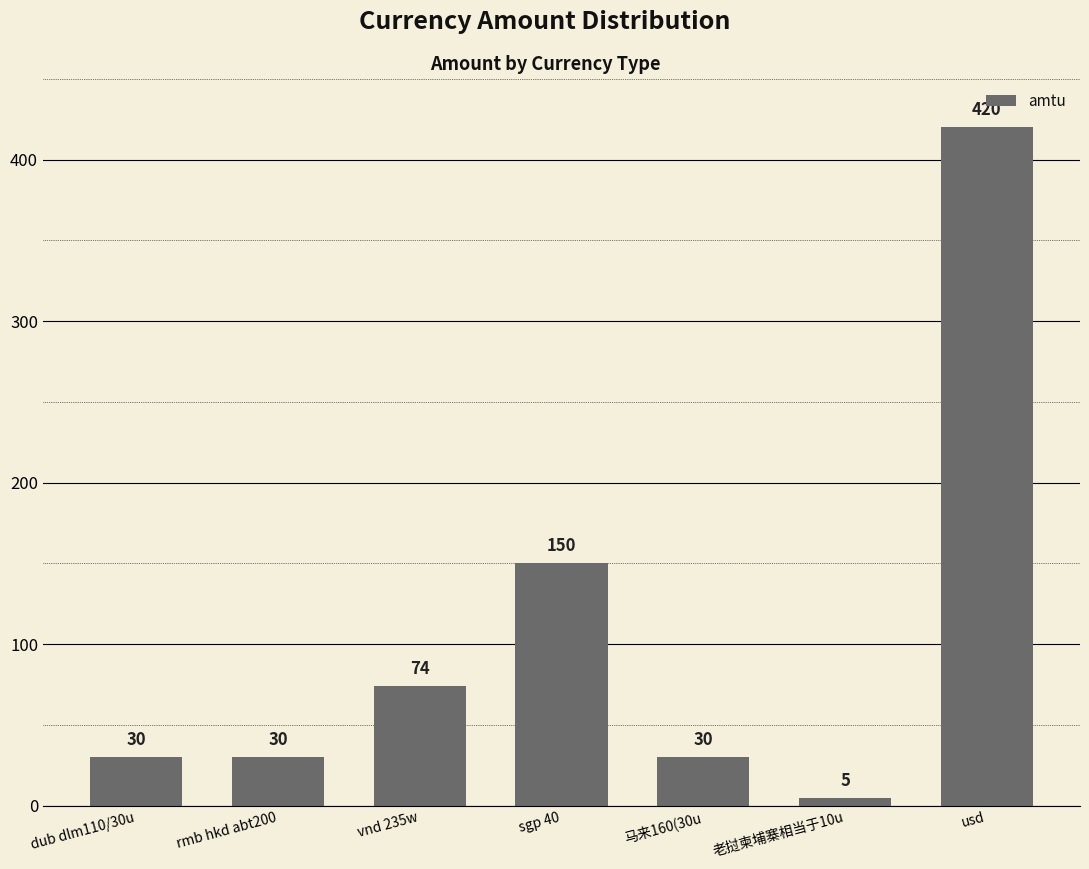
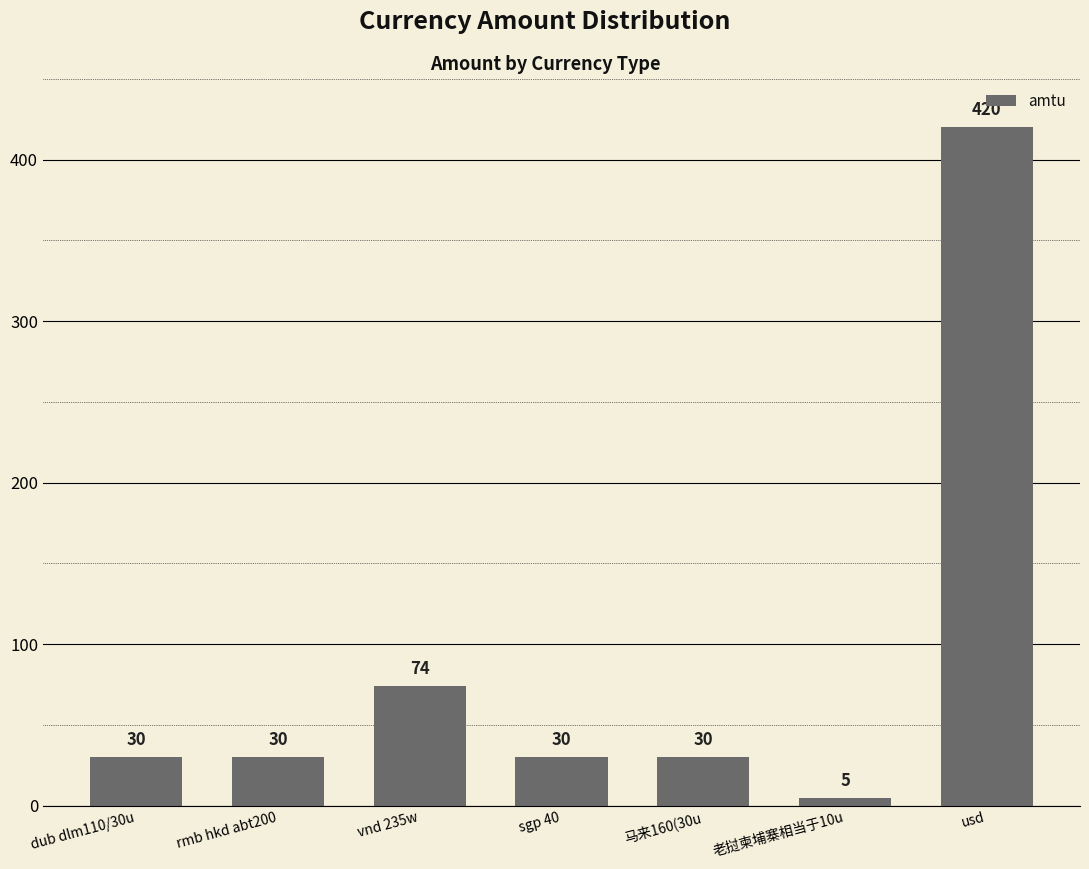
  {
    "dub dlm110/30u": 30,
    "rmb hkd abt200": 30,
    "vnd 235w": 74,
-   "sgp 40": 150,
+   "sgp 40": 30,
    "马来160(30u": 30,
    "老挝柬埔寨相当于10u": 5,
    "usd": 420
  }
